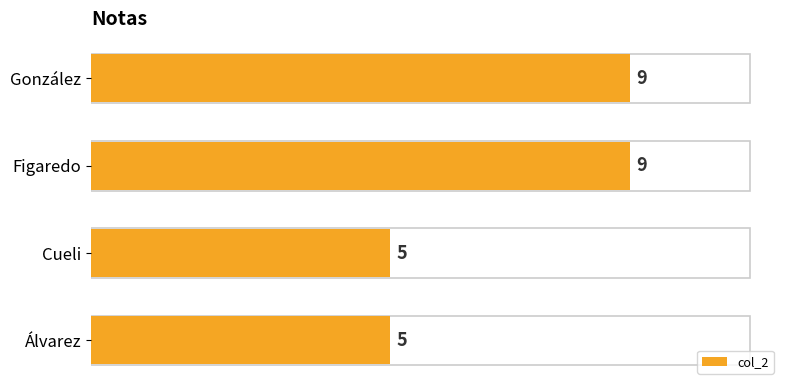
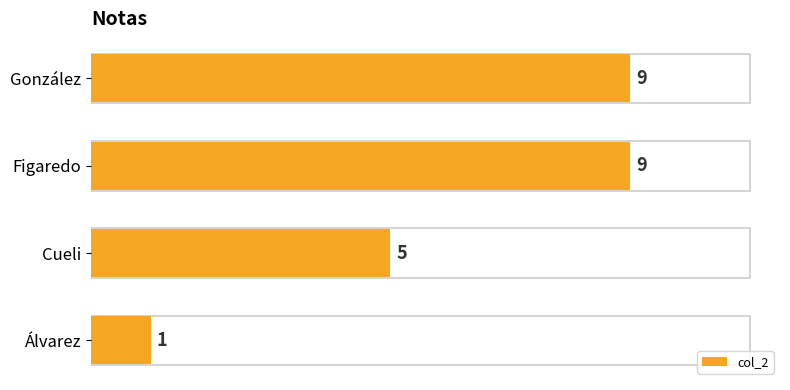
  {
    "González": 9,
    "Figaredo": 9,
    "Cueli": 5,
-   "Álvarez": 5
+   "Álvarez": 1
  }
